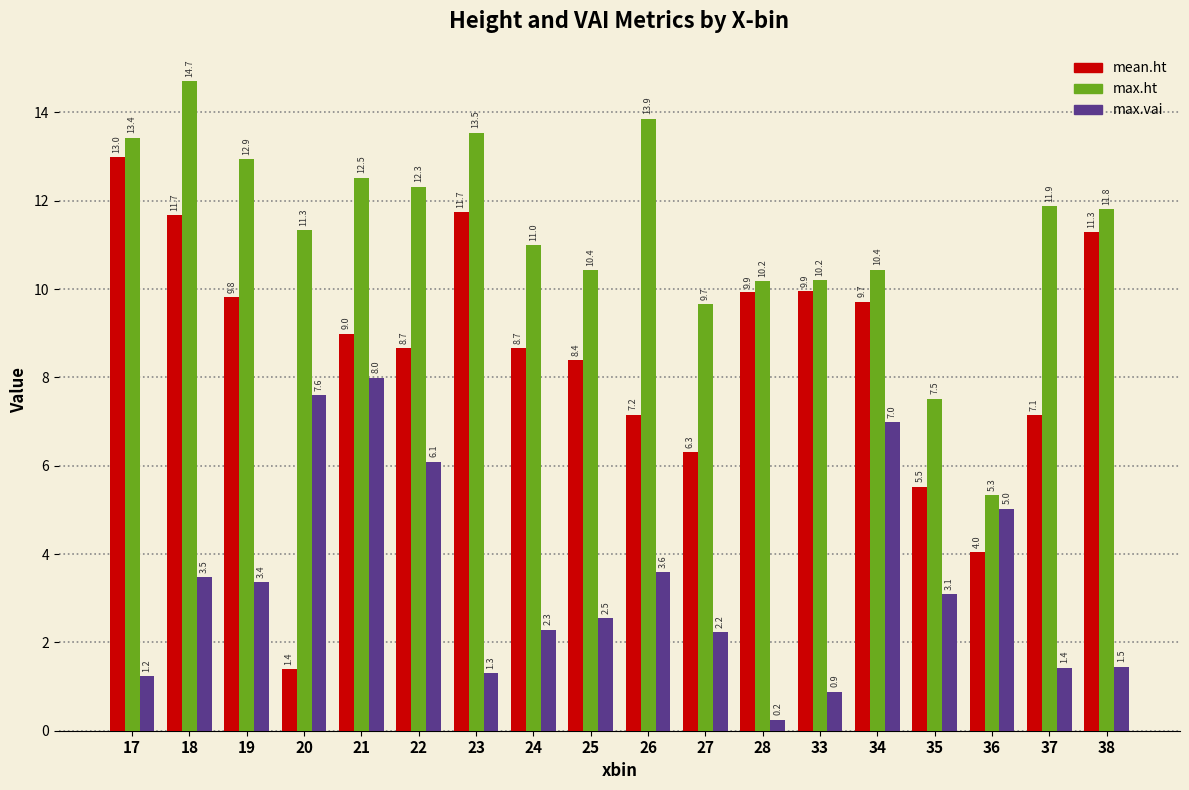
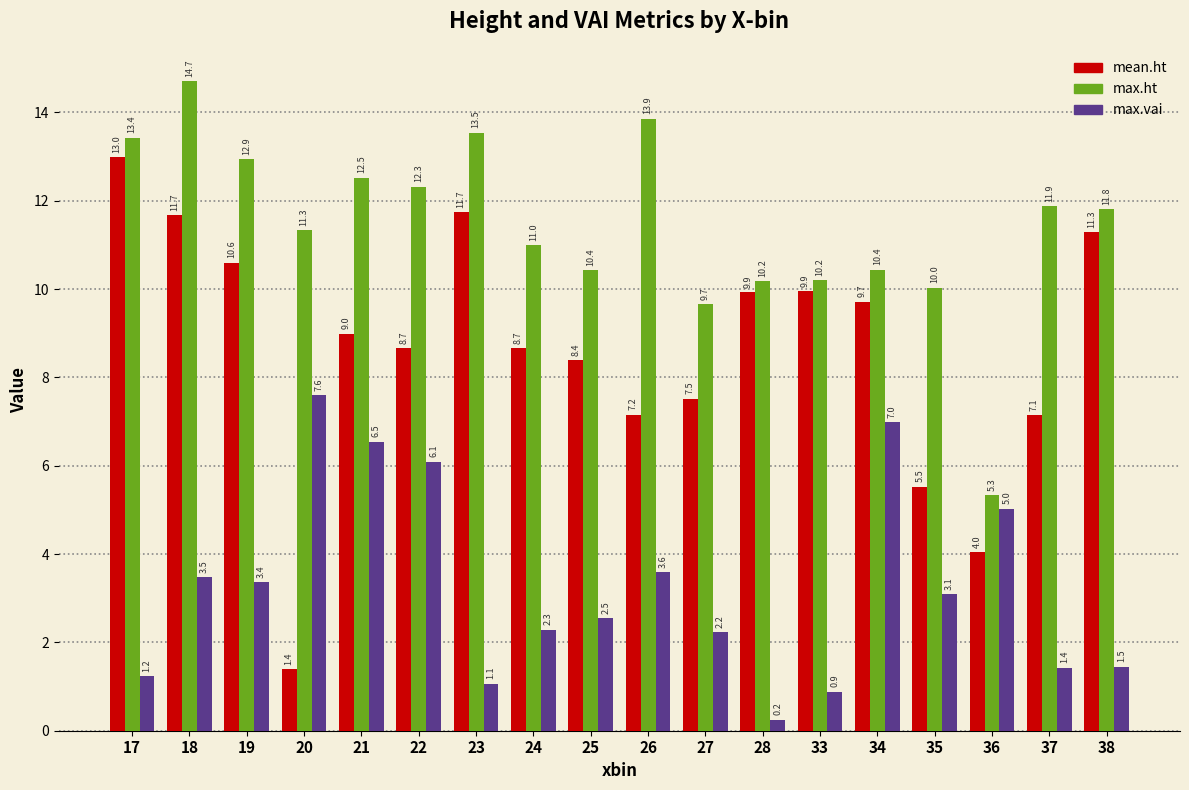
  {
    "mean.ht": {
      "17": 13.0,
      "18": 11.7,
-     "19": 9.8,
+     "19": 10.6,
      "20": 1.4,
      "21": 9.0,
      "22": 8.7,
      "23": 11.7,
      "24": 8.7,
      "25": 8.4,
      "26": 7.2,
-     "27": 6.3,
+     "27": 7.5,
      "28": 9.9,
      "33": 9.9,
      "34": 9.7,
      "35": 5.5,
      "36": 4.0,
      "37": 7.1,
      "38": 11.3
    },
    "max.ht": {
      "17": 13.4,
      "18": 14.7,
      "19": 12.9,
      "20": 11.3,
      "21": 12.5,
      "22": 12.3,
      "23": 13.5,
      "24": 11.0,
      "25": 10.4,
      "26": 13.9,
      "27": 9.7,
      "28": 10.2,
      "33": 10.2,
      "34": 10.4,
-     "35": 7.5,
+     "35": 10.0,
      "36": 5.3,
      "37": 11.9,
      "38": 11.8
    },
    "max.vai": {
      "17": 1.2,
      "18": 3.5,
      "19": 3.4,
      "20": 7.6,
-     "21": 8.0,
+     "21": 6.5,
      "22": 6.1,
-     "23": 1.3,
+     "23": 1.1,
      "24": 2.3,
      "25": 2.5,
      "26": 3.6,
      "27": 2.2,
      "28": 0.2,
      "33": 0.9,
      "34": 7.0,
      "35": 3.1,
      "36": 5.0,
      "37": 1.4,
      "38": 1.5
    }
  }
